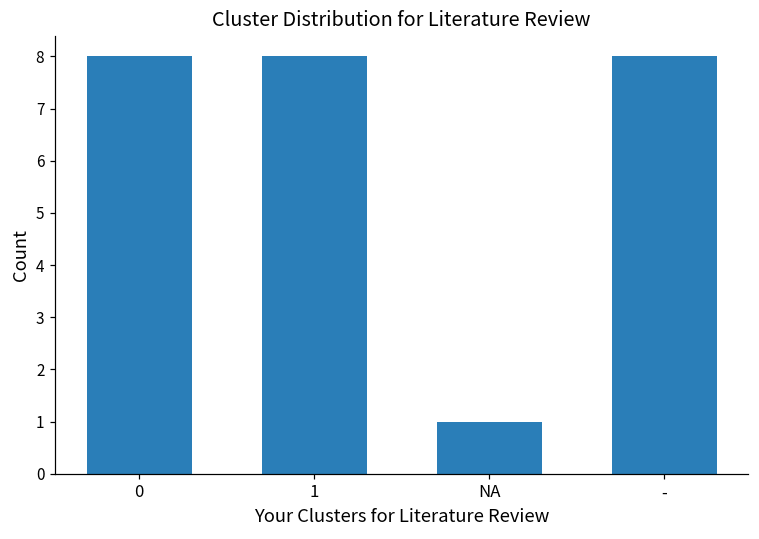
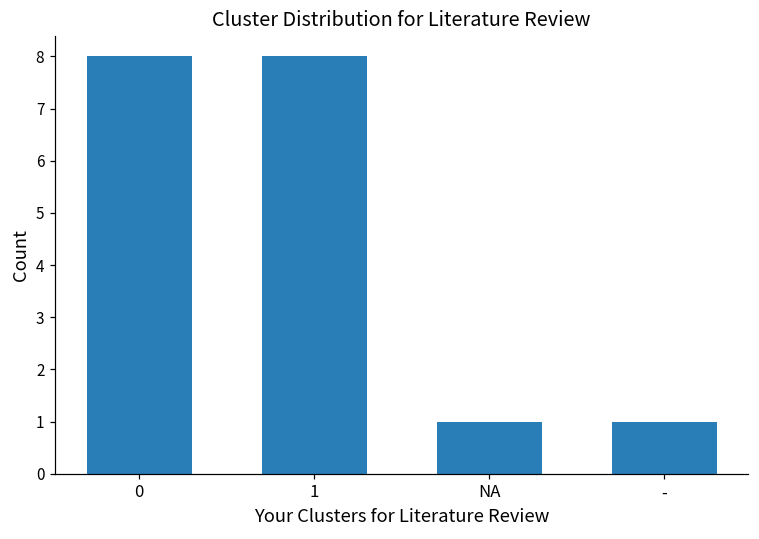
  {
    "0": 8,
    "1": 8,
    "NA": 1,
-   "-": 8
+   "-": 1
  }
